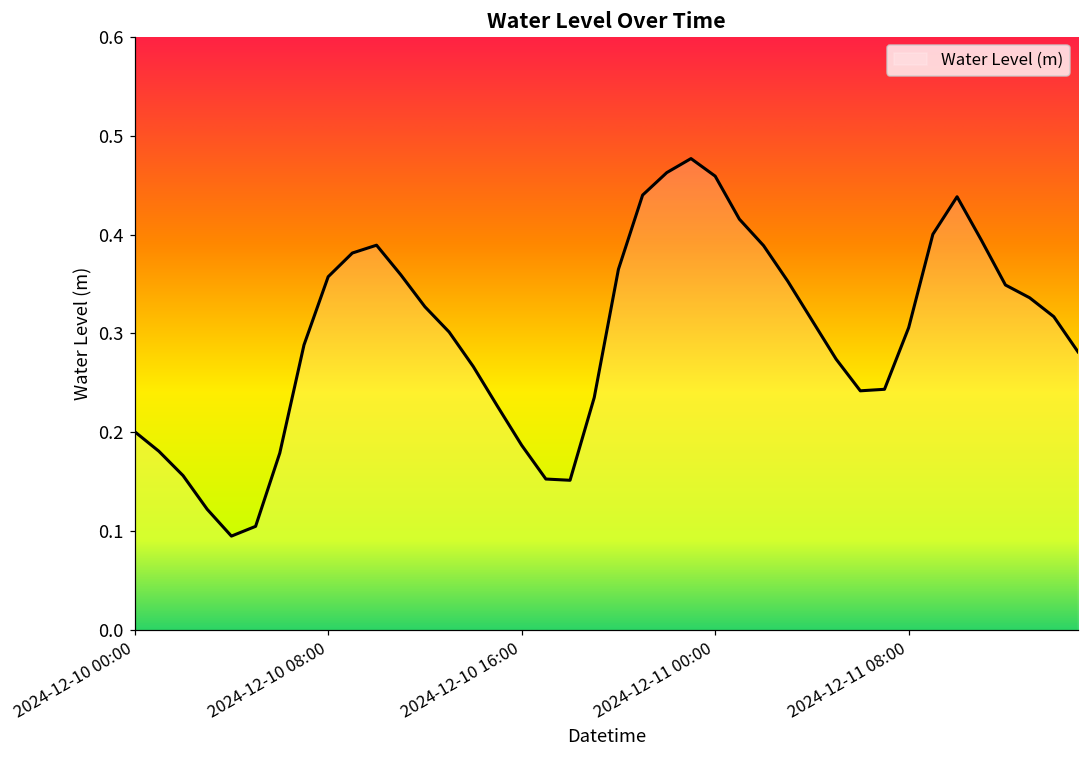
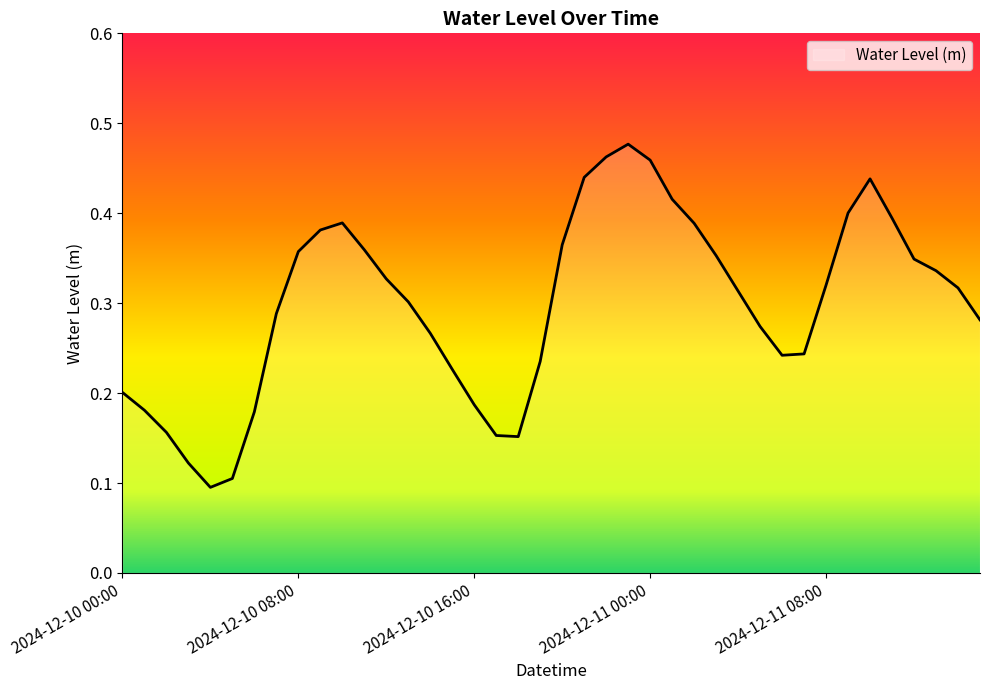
  {
    "2024-12-10 00:00": 0.20,
    "2024-12-10 08:00": 0.36,
    "2024-12-10 16:00": 0.19,
    "2024-12-11 00:00": 0.46,
-   "2024-12-11 08:00": 0.31
+   "2024-12-11 08:00": 0.32
  }
